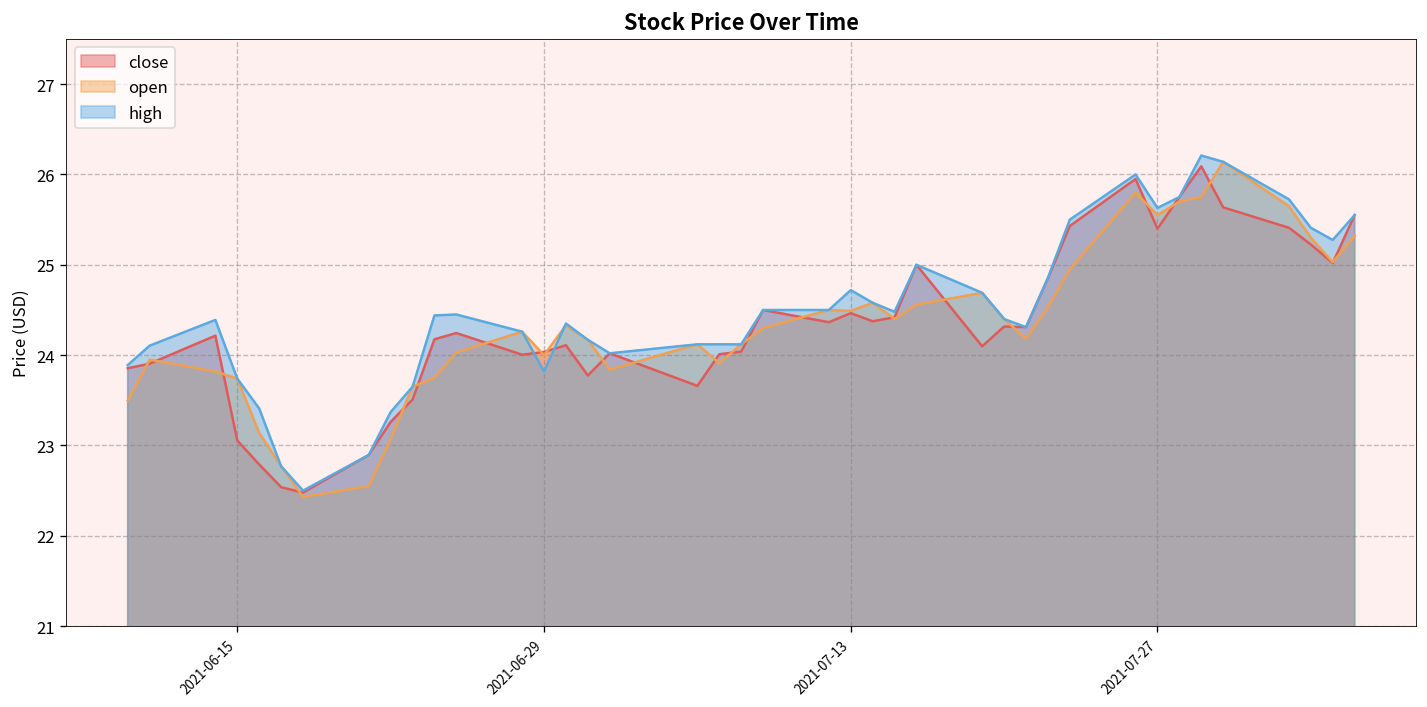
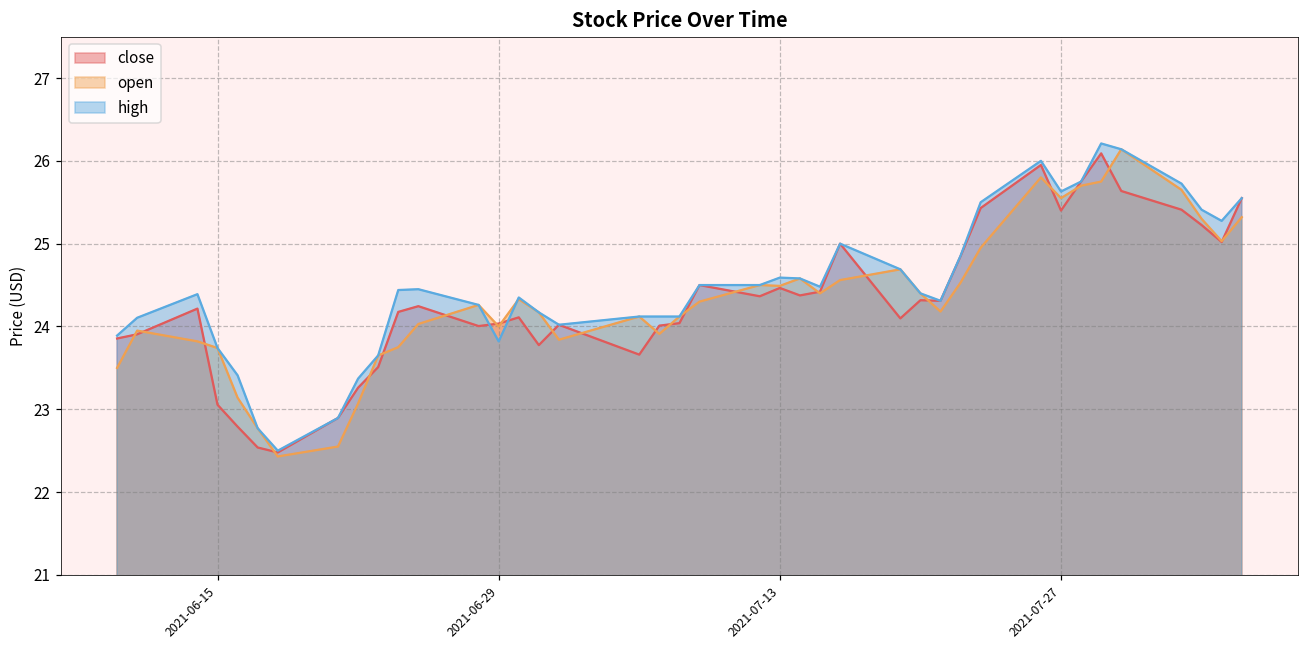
  {
    "high": {
      "2021-06-29": 23.8,
-     "2021-07-13": 24.7,
+     "2021-07-13": 24.6,
      "2021-07-27": 25.6
    }
  }
